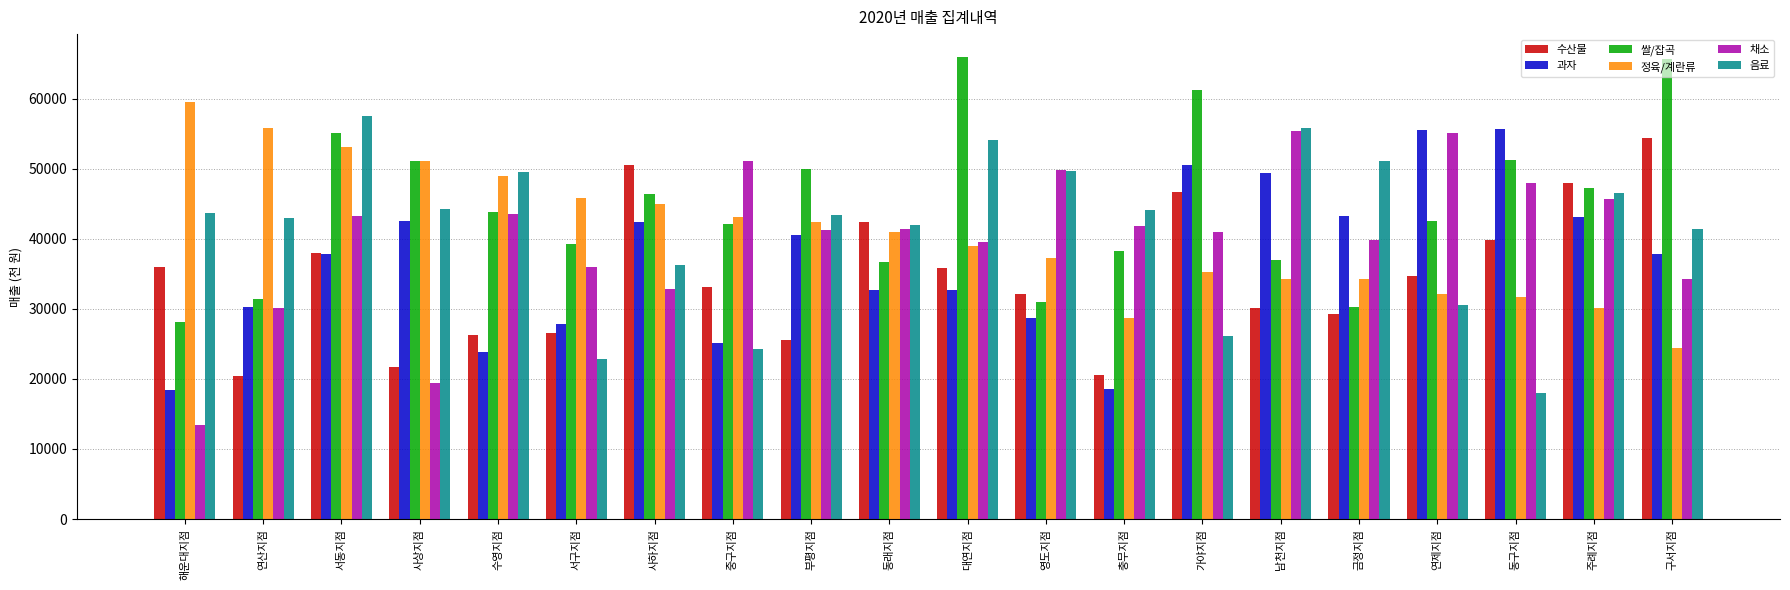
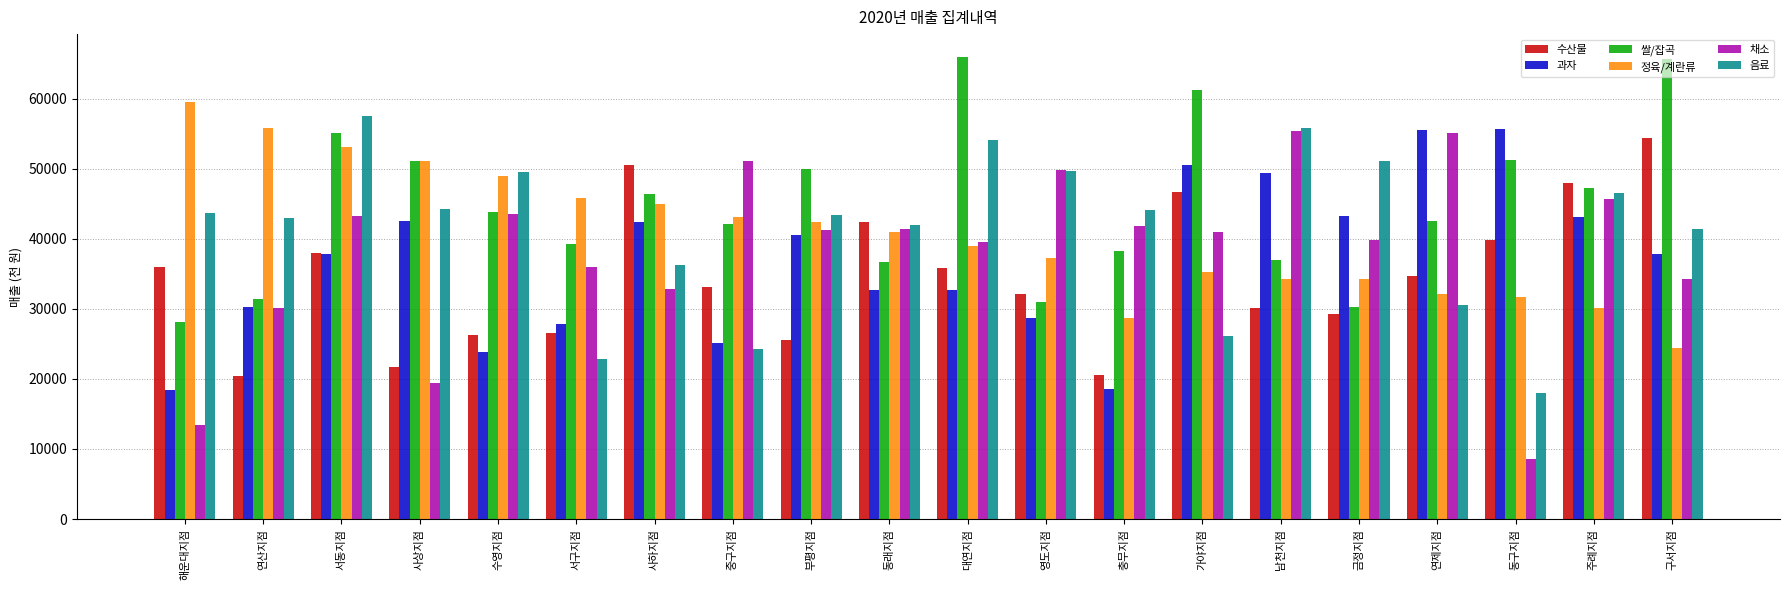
  {
    "수산물": {
      "해운대지점": 36000,
      "연산지점": 20000,
      "서동지점": 38000,
      "사상지점": 22000,
      "수영지점": 26000,
      "서구지점": 27000,
      "사하지점": 51000,
      "중구지점": 33000,
      "부평지점": 26000,
      "동래지점": 42000,
      "대연지점": 36000,
      "영도지점": 32000,
      "충무지점": 21000,
      "가야지점": 47000,
      "남천지점": 30000,
      "금정지점": 29000,
      "연제지점": 35000,
      "동구지점": 40000,
      "주례지점": 48000,
      "구서지점": 54000
    },
    "과자": {
      "해운대지점": 18000,
      "연산지점": 30000,
      "서동지점": 38000,
      "사상지점": 43000,
      "수영지점": 24000,
      "서구지점": 28000,
      "사하지점": 42000,
      "중구지점": 25000,
      "부평지점": 41000,
      "동래지점": 33000,
      "대연지점": 33000,
      "영도지점": 29000,
      "충무지점": 19000,
      "가야지점": 51000,
      "남천지점": 49000,
      "금정지점": 43000,
      "연제지점": 56000,
      "동구지점": 56000,
      "주례지점": 43000,
      "구서지점": 38000
    },
    "쌀/잡곡": {
      "해운대지점": 28000,
      "연산지점": 31000,
      "서동지점": 55000,
      "사상지점": 51000,
      "수영지점": 44000,
      "서구지점": 39000,
      "사하지점": 46000,
      "중구지점": 42000,
      "부평지점": 50000,
      "동래지점": 37000,
      "대연지점": 66000,
      "영도지점": 31000,
      "충무지점": 38000,
      "가야지점": 61000,
      "남천지점": 37000,
      "금정지점": 30000,
      "연제지점": 43000,
      "동구지점": 51000,
      "주례지점": 47000
    },
    "정육/계란류": {
      "해운대지점": 60000,
      "연산지점": 56000,
      "서동지점": 53000,
      "사상지점": 51000,
      "수영지점": 49000,
      "서구지점": 46000,
      "사하지점": 45000,
      "중구지점": 43000,
      "부평지점": 42000,
      "동래지점": 41000,
      "대연지점": 39000,
      "영도지점": 37000,
      "충무지점": 29000,
      "가야지점": 35000,
      "남천지점": 34000,
      "금정지점": 34000,
      "연제지점": 32000,
      "동구지점": 32000,
      "주례지점": 30000,
      "구서지점": 24000
    },
    "채소": {
      "해운대지점": 13000,
      "연산지점": 30000,
      "서동지점": 43000,
      "사상지점": 19000,
      "수영지점": 44000,
      "서구지점": 36000,
      "사하지점": 33000,
      "중구지점": 51000,
      "부평지점": 41000,
      "동래지점": 41000,
      "대연지점": 40000,
      "영도지점": 50000,
      "충무지점": 42000,
      "가야지점": 41000,
      "남천지점": 55000,
      "금정지점": 40000,
      "연제지점": 55000,
-     "동구지점": 48000,
+     "동구지점": 9000,
      "주례지점": 46000,
      "구서지점": 34000
    },
    "음료": {
      "해운대지점": 44000,
      "연산지점": 43000,
      "서동지점": 58000,
      "사상지점": 44000,
      "수영지점": 50000,
      "서구지점": 23000,
      "사하지점": 36000,
      "중구지점": 24000,
      "부평지점": 43000,
      "동래지점": 42000,
      "대연지점": 54000,
      "영도지점": 50000,
      "충무지점": 44000,
      "가야지점": 26000,
      "남천지점": 56000,
      "금정지점": 51000,
      "연제지점": 31000,
      "동구지점": 18000,
      "주례지점": 47000,
      "구서지점": 41000
    }
  }
